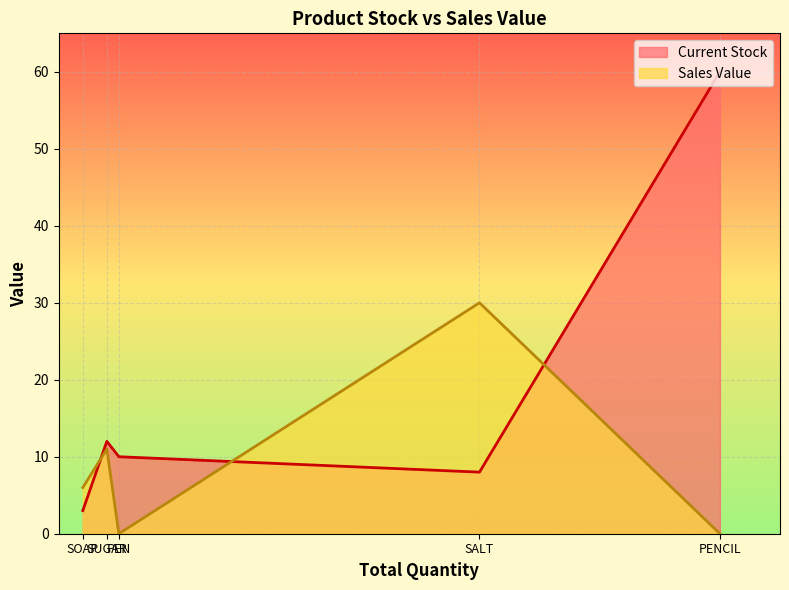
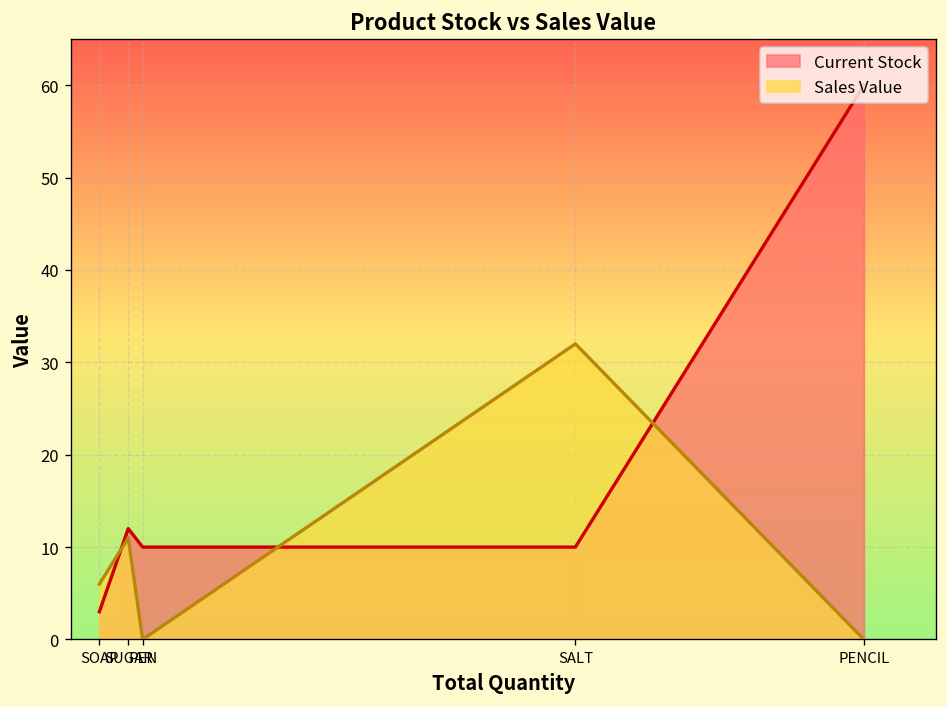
  {
    "Current Stock": {
-     "SALT": 8
+     "SALT": 10
    },
    "Sales Value": {
-     "SALT": 30,
+     "SALT": 32,
      "PENCIL": 0
    }
  }
